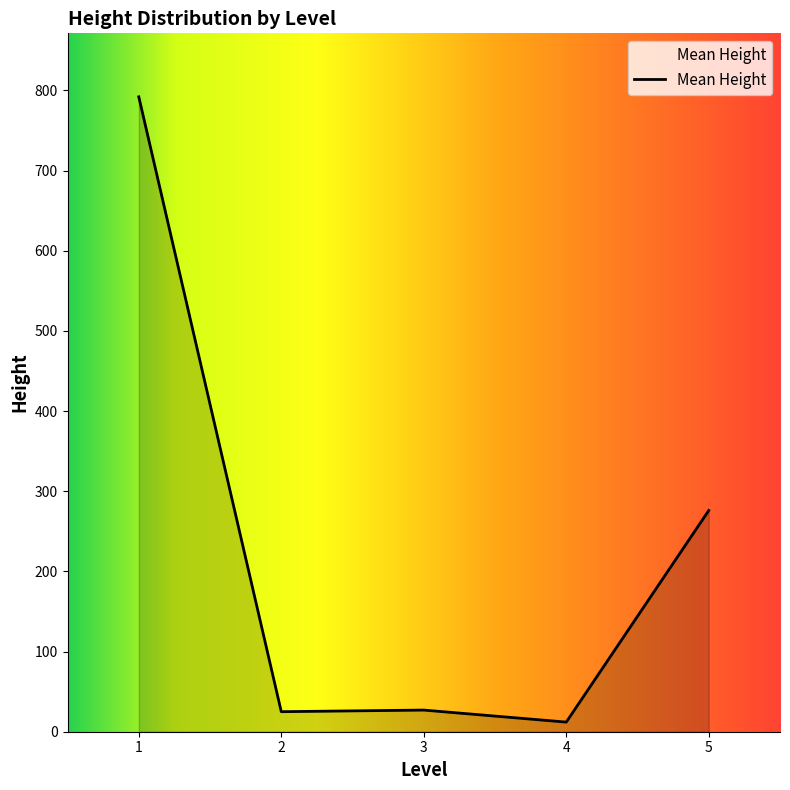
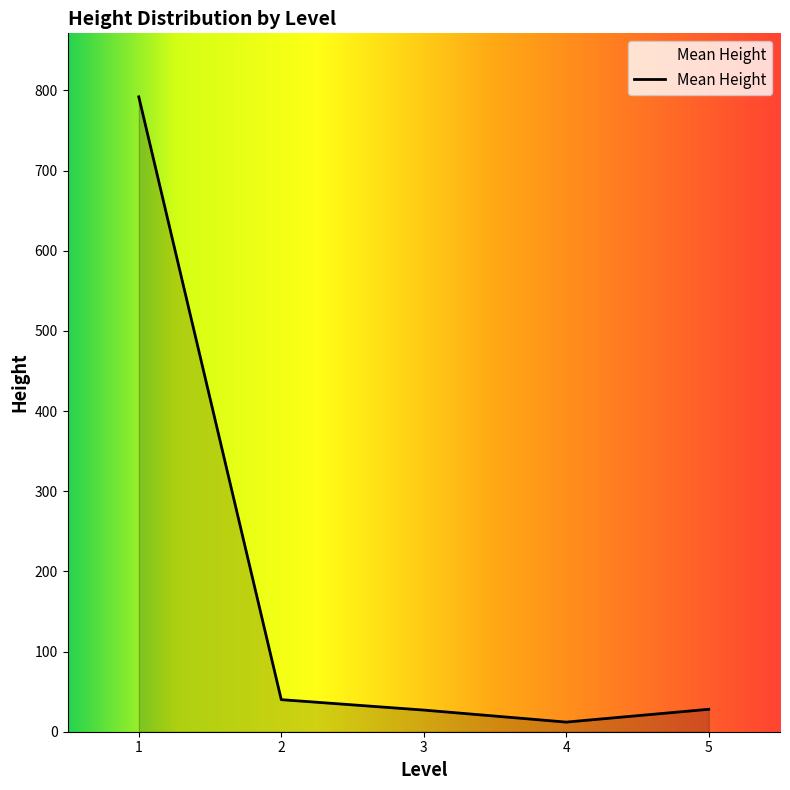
  {
    "1": 790,
-   "2": 30,
+   "2": 40,
    "3": 30,
    "4": 10,
-   "5": 280
+   "5": 30
  }
